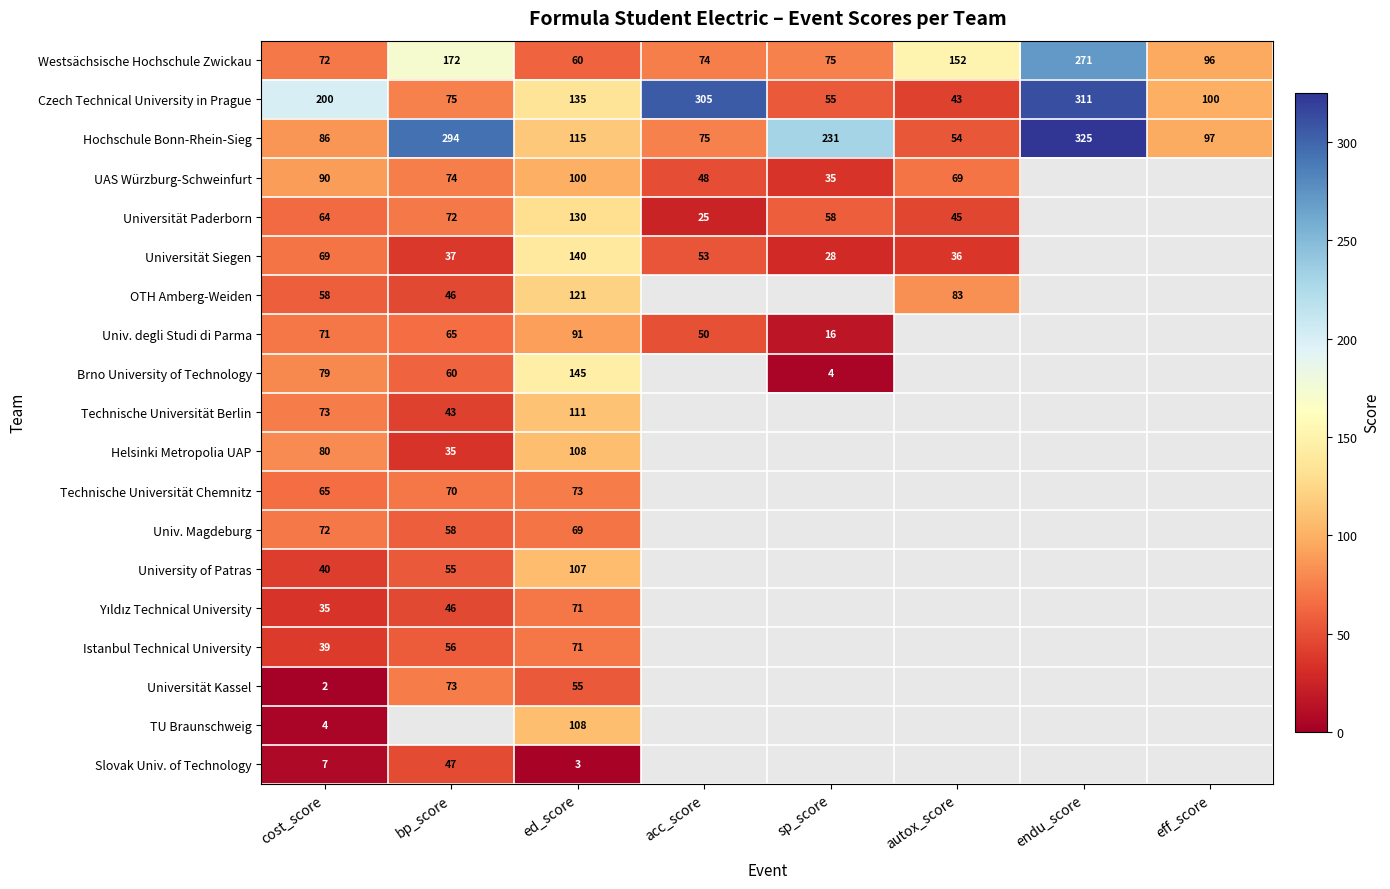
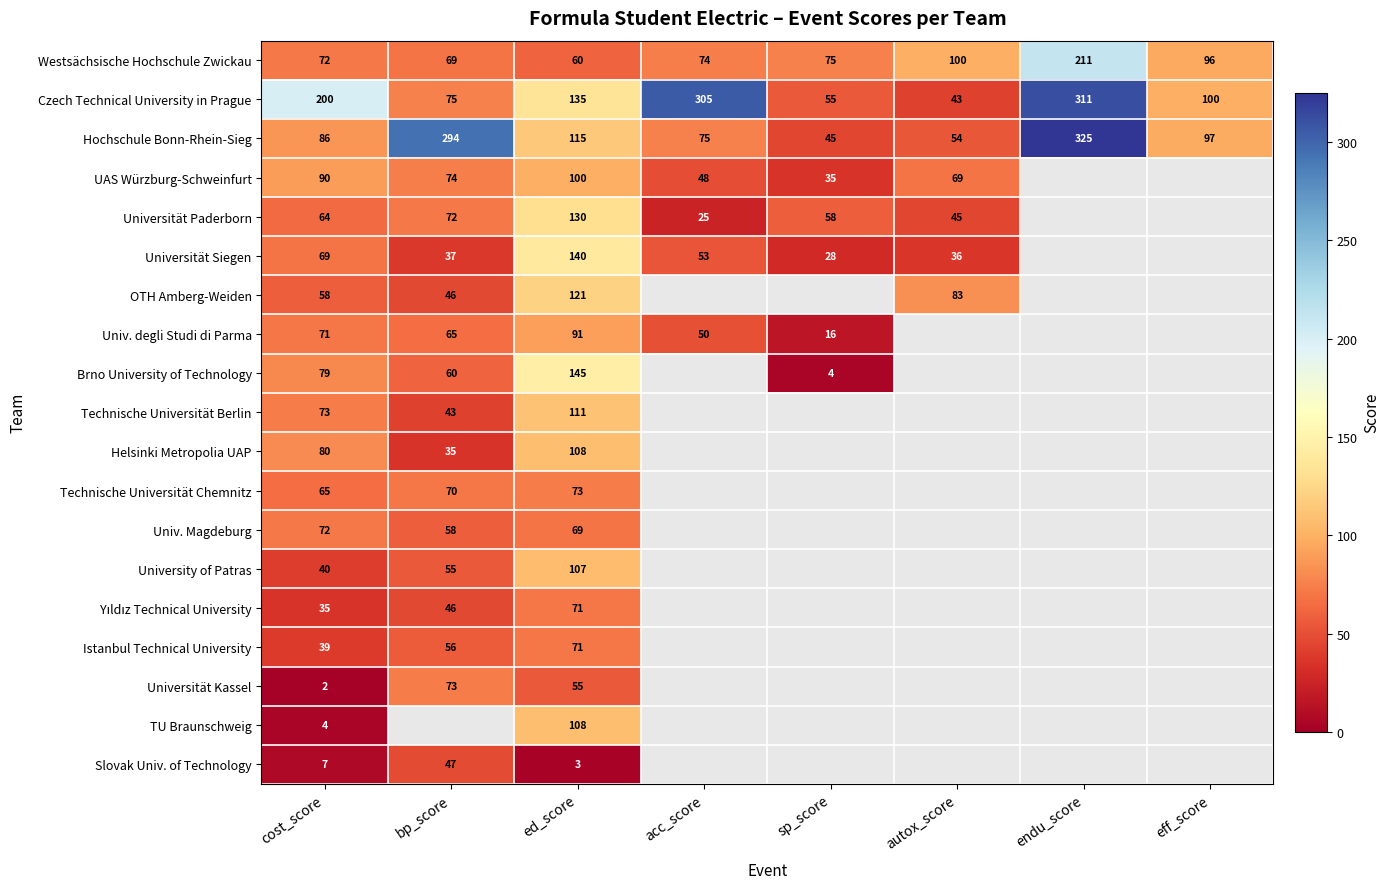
  {
    "Westsächsische Hochschule Zwickau": {
      "cost_score": 72,
-     "bp_score": 172,
+     "bp_score": 69,
      "ed_score": 60,
      "acc_score": 74,
      "sp_score": 75,
-     "autox_score": 152,
-     "endu_score": 271,
+     "autox_score": 100,
+     "endu_score": 211,
      "eff_score": 96
    },
    "Czech Technical University in Prague": {
      "cost_score": 200,
      "bp_score": 75,
      "ed_score": 135,
      "acc_score": 305,
      "sp_score": 55,
      "autox_score": 43,
      "endu_score": 311,
      "eff_score": 100
    },
    "Hochschule Bonn-Rhein-Sieg": {
      "cost_score": 86,
      "bp_score": 294,
      "ed_score": 115,
      "acc_score": 75,
-     "sp_score": 231,
+     "sp_score": 45,
      "autox_score": 54,
      "endu_score": 325,
      "eff_score": 97
    },
    "UAS Würzburg-Schweinfurt": {
      "cost_score": 90,
      "bp_score": 74,
      "ed_score": 100,
      "acc_score": 48,
      "sp_score": 35,
      "autox_score": 69
    },
    "Universität Paderborn": {
      "cost_score": 64,
      "bp_score": 72,
      "ed_score": 130,
      "acc_score": 25,
      "sp_score": 58,
      "autox_score": 45
    },
    "Universität Siegen": {
      "cost_score": 69,
      "bp_score": 37,
      "ed_score": 140,
      "acc_score": 53,
      "sp_score": 28,
      "autox_score": 36
    },
    "OTH Amberg-Weiden": {
      "cost_score": 58,
      "bp_score": 46,
      "ed_score": 121,
      "autox_score": 83
    },
    "Univ. degli Studi di Parma": {
      "cost_score": 71,
      "bp_score": 65,
      "ed_score": 91,
      "acc_score": 50,
      "sp_score": 16
    },
    "Brno University of Technology": {
      "cost_score": 79,
      "bp_score": 60,
      "ed_score": 145,
      "sp_score": 4
    },
    "Technische Universität Berlin": {
      "cost_score": 73,
      "bp_score": 43,
      "ed_score": 111
    },
    "Helsinki Metropolia UAP": {
      "cost_score": 80,
      "bp_score": 35,
      "ed_score": 108
    },
    "Technische Universität Chemnitz": {
      "cost_score": 65,
      "bp_score": 70,
      "ed_score": 73
    },
    "Univ. Magdeburg": {
      "cost_score": 72,
      "bp_score": 58,
      "ed_score": 69
    },
    "University of Patras": {
      "cost_score": 40,
      "bp_score": 55,
      "ed_score": 107
    },
    "Yıldız Technical University": {
      "cost_score": 35,
      "bp_score": 46,
      "ed_score": 71
    },
    "Istanbul Technical University": {
      "cost_score": 39,
      "bp_score": 56,
      "ed_score": 71
    },
    "Universität Kassel": {
      "cost_score": 2,
      "bp_score": 73,
      "ed_score": 55
    },
    "TU Braunschweig": {
      "cost_score": 4,
      "ed_score": 108
    },
    "Slovak Univ. of Technology": {
      "cost_score": 7,
      "bp_score": 47,
      "ed_score": 3
    }
  }
